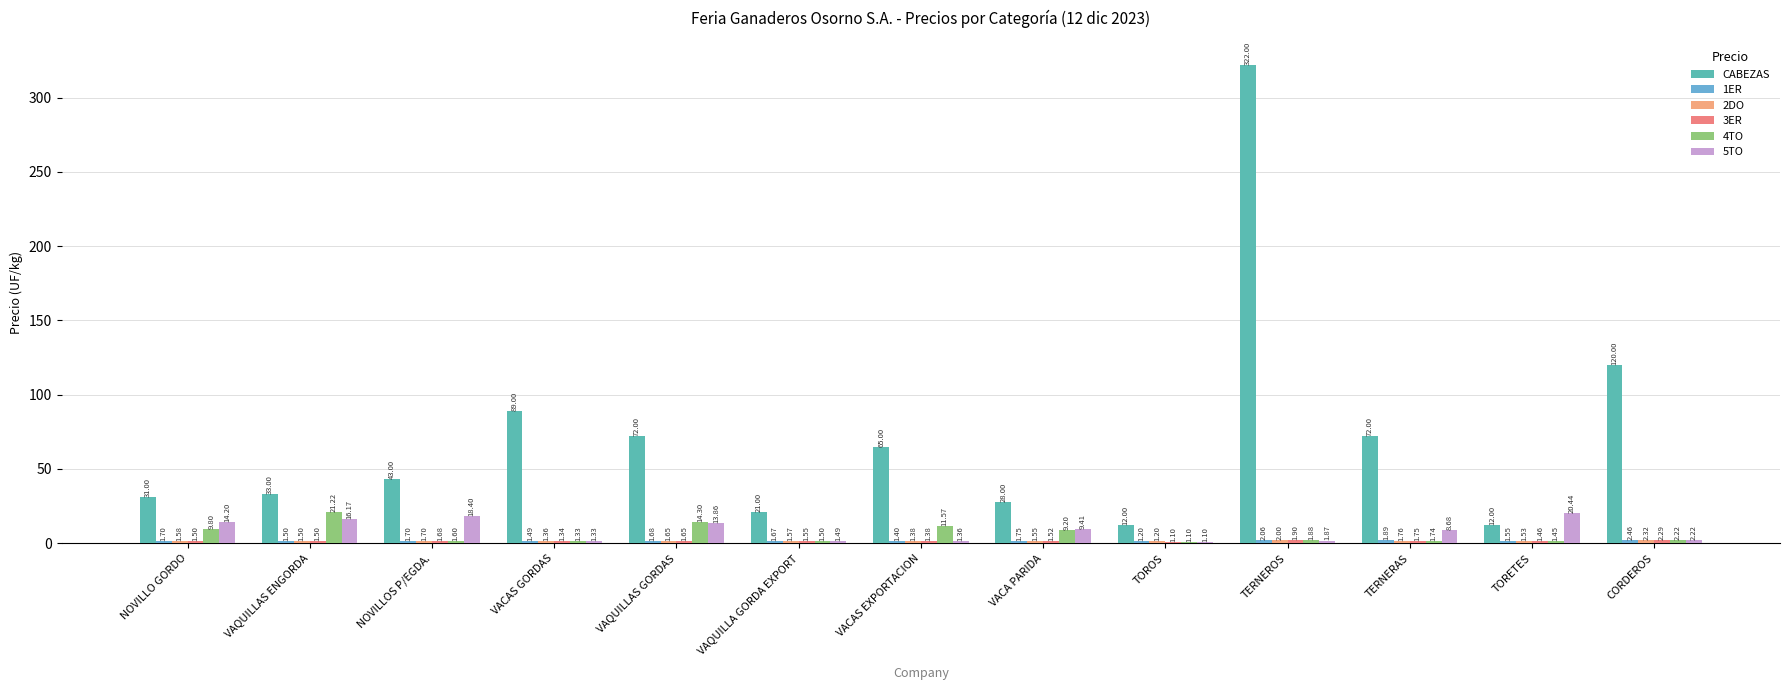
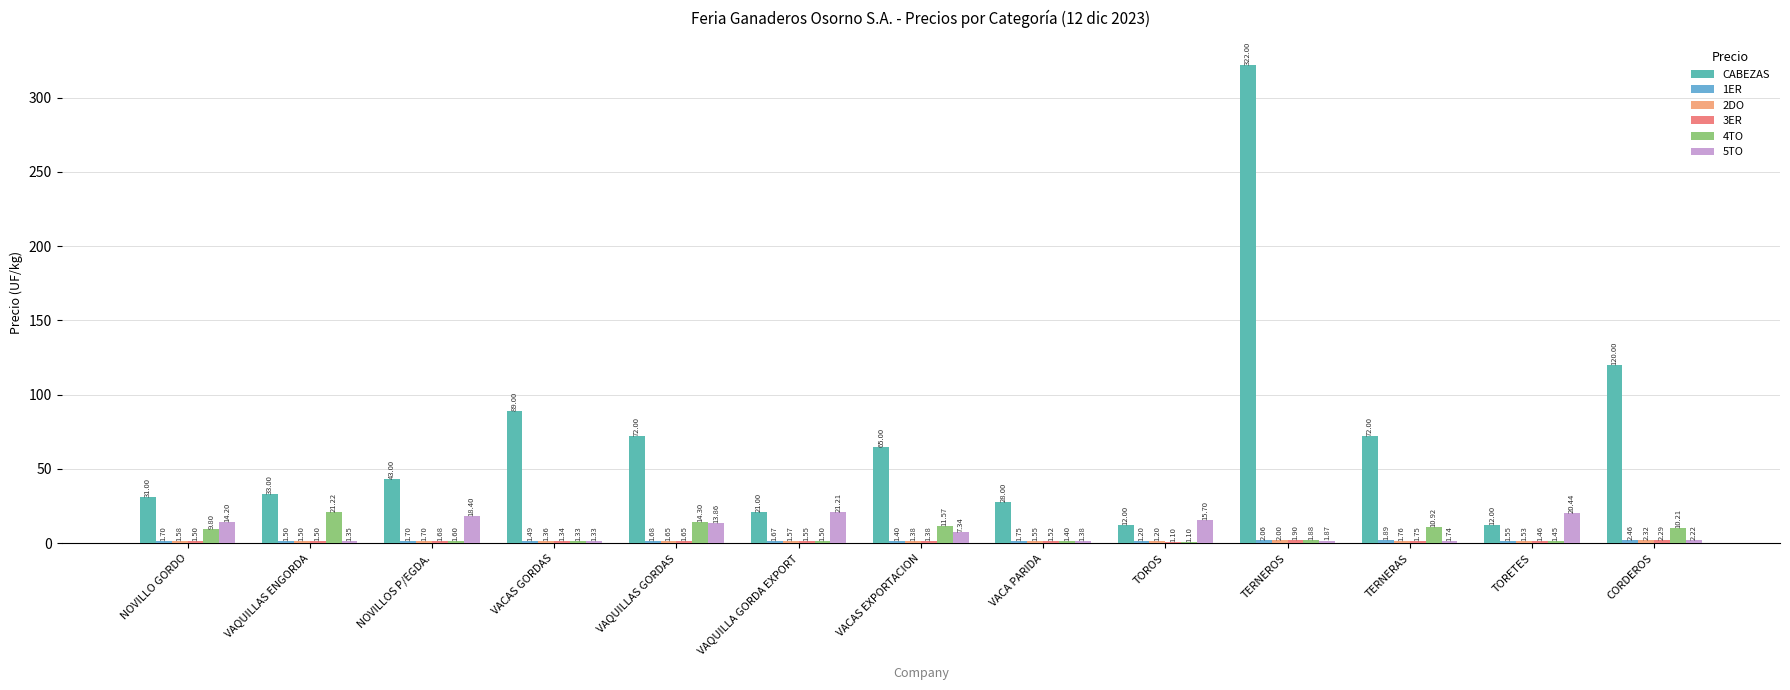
  {
    "4TO": {
      "NOVILLO GORDO": 9.80,
      "VAQUILLAS ENGORDA": 21.22,
      "NOVILLOS P/EGDA.": 1.60,
      "VACAS GORDAS": 1.33,
      "VAQUILLAS GORDAS": 14.30,
      "VAQUILLA GORDA EXPORT": 1.50,
      "VACAS EXPORTACION": 11.57,
-     "VACA PARIDA": 9.20,
+     "VACA PARIDA": 1.40,
      "TOROS": 1.10,
      "TERNEROS": 1.88,
-     "TERNERAS": 1.74,
+     "TERNERAS": 10.92,
      "TORETES": 1.45,
-     "CORDEROS": 2.22
+     "CORDEROS": 10.21
    },
    "5TO": {
      "NOVILLO GORDO": 14.20,
-     "VAQUILLAS ENGORDA": 16.17,
+     "VAQUILLAS ENGORDA": 1.35,
      "NOVILLOS P/EGDA.": 18.40,
      "VACAS GORDAS": 1.33,
      "VAQUILLAS GORDAS": 13.86,
-     "VAQUILLA GORDA EXPORT": 1.49,
-     "VACAS EXPORTACION": 1.36,
-     "VACA PARIDA": 9.41,
-     "TOROS": 1.10,
+     "VAQUILLA GORDA EXPORT": 21.21,
+     "VACAS EXPORTACION": 7.34,
+     "VACA PARIDA": 1.38,
+     "TOROS": 15.70,
      "TERNEROS": 1.87,
-     "TERNERAS": 8.68,
+     "TERNERAS": 1.74,
      "TORETES": 20.44,
      "CORDEROS": 2.22
    }
  }
